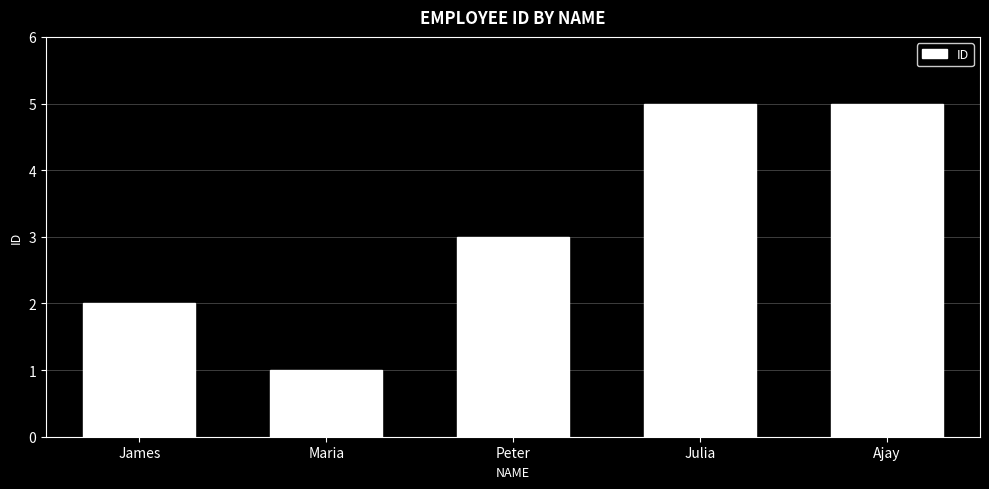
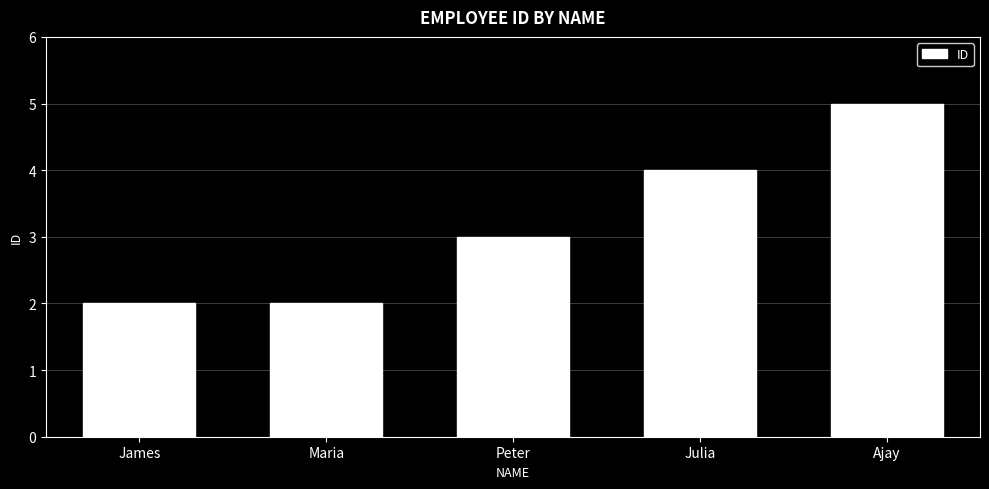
  {
    "James": 2,
-   "Maria": 1,
+   "Maria": 2,
    "Peter": 3,
-   "Julia": 5,
+   "Julia": 4,
    "Ajay": 5
  }
